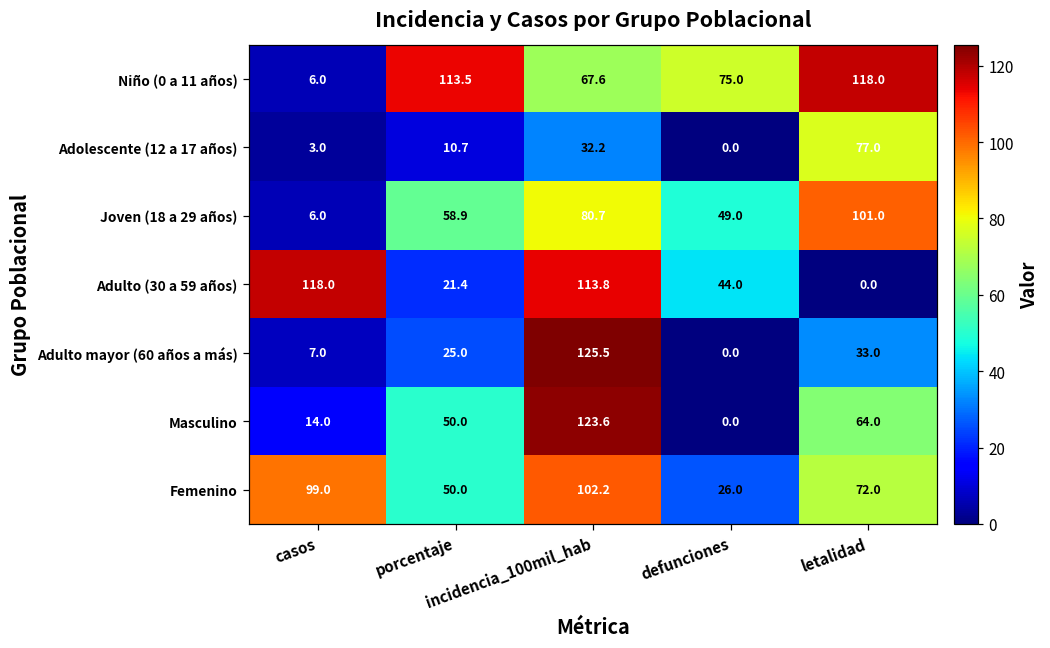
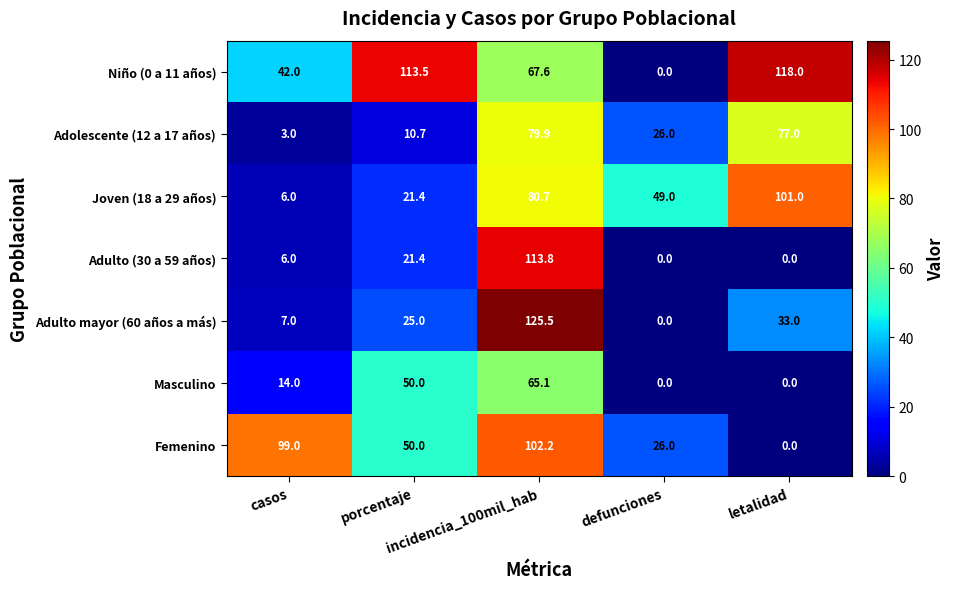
  {
    "Niño (0 a 11 años)": {
-     "casos": 6.0,
+     "casos": 42.0,
      "porcentaje": 113.5,
      "incidencia_100mil_hab": 67.6,
-     "defunciones": 75.0,
+     "defunciones": 0.0,
      "letalidad": 118.0
    },
    "Adolescente (12 a 17 años)": {
      "casos": 3.0,
      "porcentaje": 10.7,
-     "incidencia_100mil_hab": 32.2,
-     "defunciones": 0.0,
+     "incidencia_100mil_hab": 79.9,
+     "defunciones": 26.0,
      "letalidad": 77.0
    },
    "Joven (18 a 29 años)": {
      "casos": 6.0,
-     "porcentaje": 58.9,
+     "porcentaje": 21.4,
      "incidencia_100mil_hab": 80.7,
      "defunciones": 49.0,
      "letalidad": 101.0
    },
    "Adulto (30 a 59 años)": {
-     "casos": 118.0,
+     "casos": 6.0,
      "porcentaje": 21.4,
      "incidencia_100mil_hab": 113.8,
-     "defunciones": 44.0,
+     "defunciones": 0.0,
      "letalidad": 0.0
    },
    "Adulto mayor (60 años a más)": {
      "casos": 7.0,
      "porcentaje": 25.0,
      "incidencia_100mil_hab": 125.5,
      "defunciones": 0.0,
      "letalidad": 33.0
    },
    "Masculino": {
      "casos": 14.0,
      "porcentaje": 50.0,
-     "incidencia_100mil_hab": 123.6,
+     "incidencia_100mil_hab": 65.1,
      "defunciones": 0.0,
-     "letalidad": 64.0
+     "letalidad": 0.0
    },
    "Femenino": {
      "casos": 99.0,
      "porcentaje": 50.0,
      "incidencia_100mil_hab": 102.2,
      "defunciones": 26.0,
-     "letalidad": 72.0
+     "letalidad": 0.0
    }
  }
